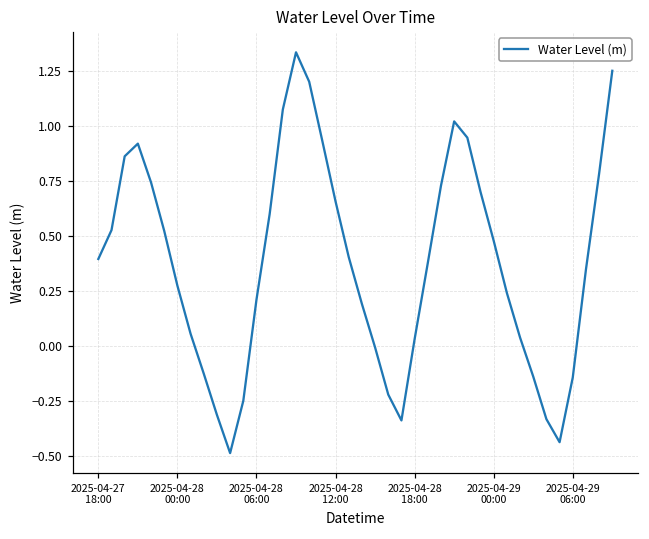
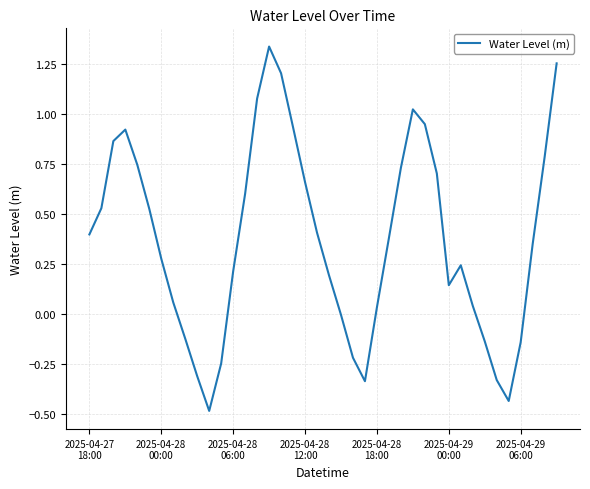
  {
    "2025-04-27 18:00": 0.40,
    "2025-04-28 00:00": 0.28,
    "2025-04-28 06:00": 0.21,
    "2025-04-28 12:00": 0.66,
    "2025-04-28 18:00": 0.03,
-   "2025-04-29 00:00": 0.48,
+   "2025-04-29 00:00": 0.14,
    "2025-04-29 06:00": -0.14
  }
